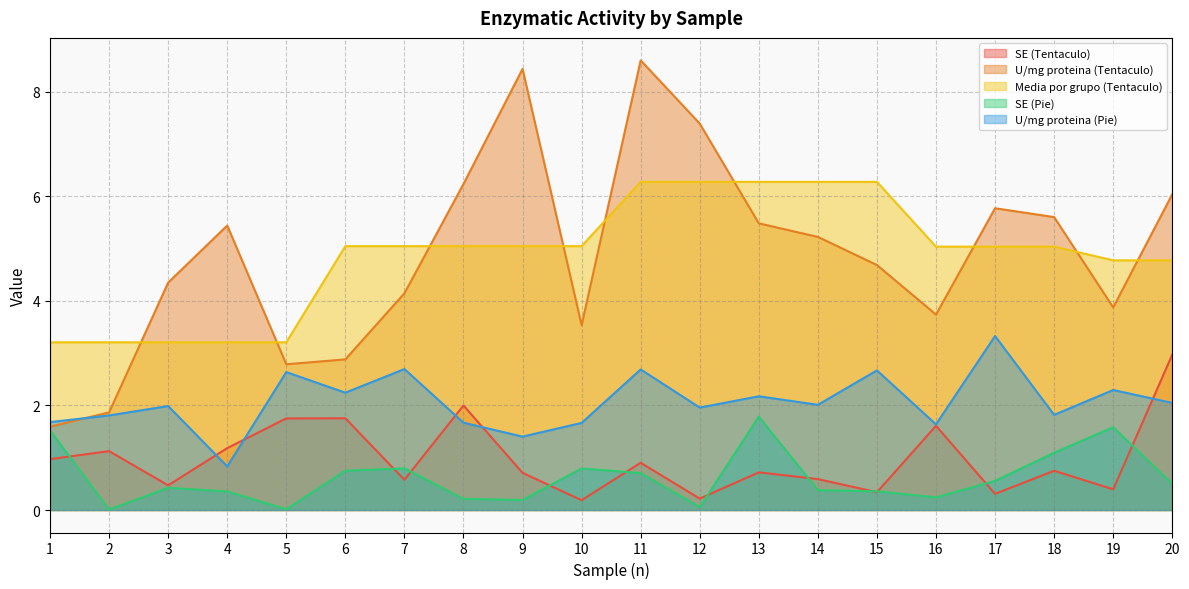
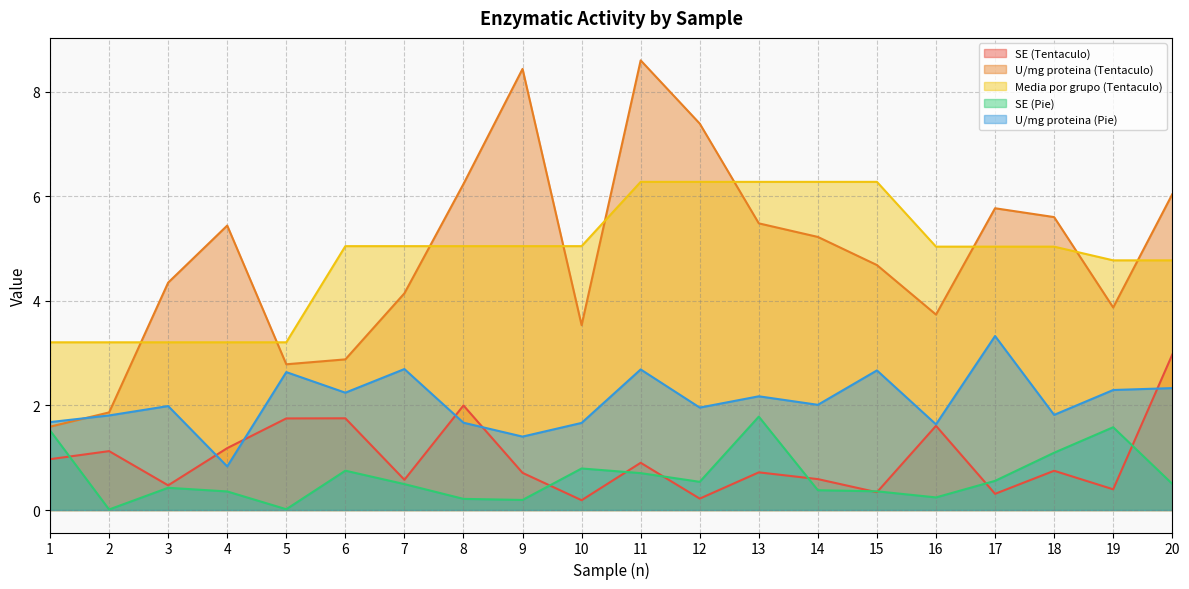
  {
    "SE (Pie)": {
      "1": 1.5,
      "2": 0.0,
      "4": 0.4,
      "5": 0.0,
      "6": 0.8,
-     "7": 0.8,
+     "7": 0.5,
      "8": 0.2,
      "9": 0.2,
      "10": 0.8,
      "11": 0.7,
-     "12": 0.1,
+     "12": 0.5,
      "13": 1.8,
      "14": 0.4,
      "16": 0.2,
      "17": 0.6,
      "18": 1.1,
      "19": 1.6,
      "20": 0.5
    },
    "U/mg proteina (Pie)": {
      "1": 1.7,
      "2": 1.8,
      "3": 2.0,
      "4": 0.8,
      "5": 2.6,
      "6": 2.2,
      "7": 2.7,
      "8": 1.7,
      "9": 1.4,
      "10": 1.7,
      "11": 2.7,
      "12": 2.0,
      "13": 2.2,
      "14": 2.0,
      "15": 2.7,
      "17": 3.3,
      "18": 1.8,
      "19": 2.3,
-     "20": 2.0
+     "20": 2.3
    }
  }
